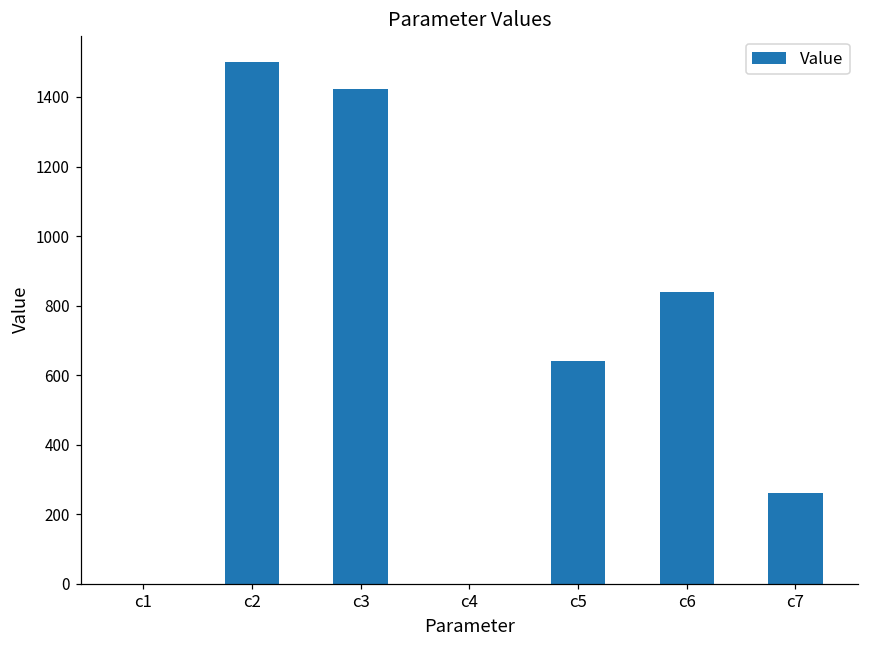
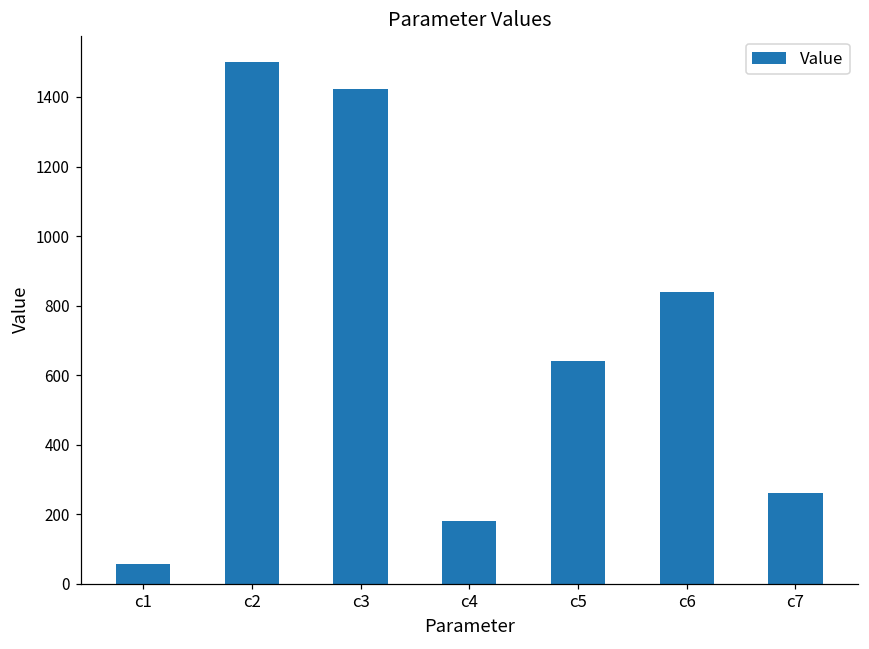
  {
-   "c1": 0,
+   "c1": 60,
    "c2": 1500,
    "c3": 1420,
-   "c4": 0,
+   "c4": 180,
    "c5": 640,
    "c6": 840,
    "c7": 260
  }
